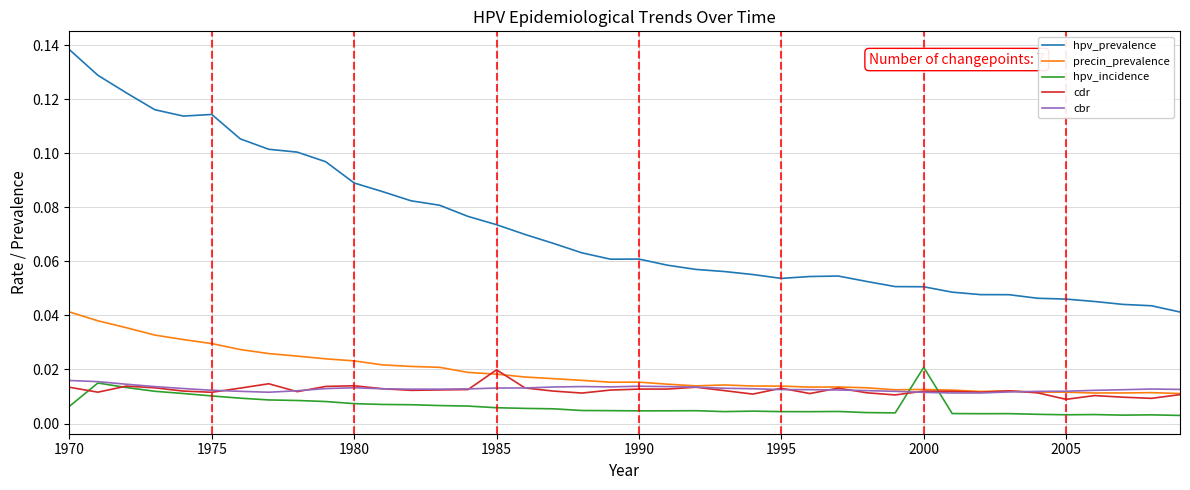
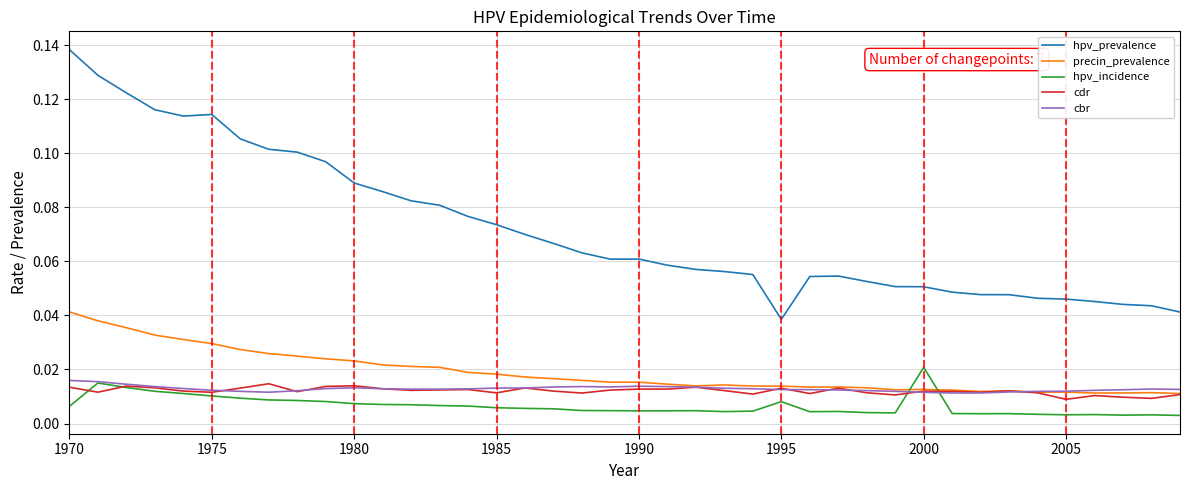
  {
    "hpv_prevalence": {
      "1970": 0.138,
      "1975": 0.114,
      "1980": 0.089,
      "1985": 0.074,
      "1990": 0.061,
-     "1995": 0.054,
+     "1995": 0.039,
      "2000": 0.051,
      "2005": 0.046
    },
    "precin_prevalence": {
      "1970": 0.041,
      "1975": 0.030,
      "1980": 0.023,
      "1985": 0.018,
      "1990": 0.015
    },
    "hpv_incidence": {
      "1970": 0.006,
      "1975": 0.010,
      "1980": 0.007,
      "1985": 0.006,
      "1990": 0.005,
-     "1995": 0.004,
+     "1995": 0.008,
      "2000": 0.021,
      "2005": 0.003
    },
    "cdr": {
      "1970": 0.013,
-     "1985": 0.020,
+     "1985": 0.011,
      "1990": 0.013,
      "2005": 0.009
    },
    "cbr": {
      "1970": 0.016,
      "1985": 0.013,
      "1990": 0.014
    }
  }
